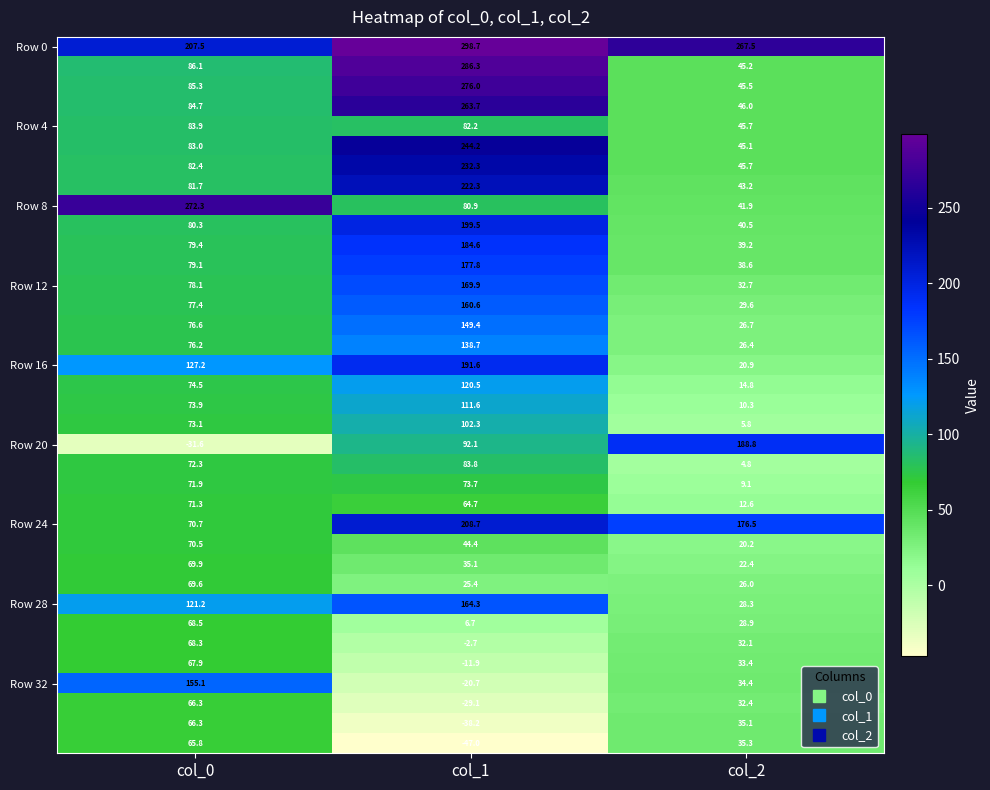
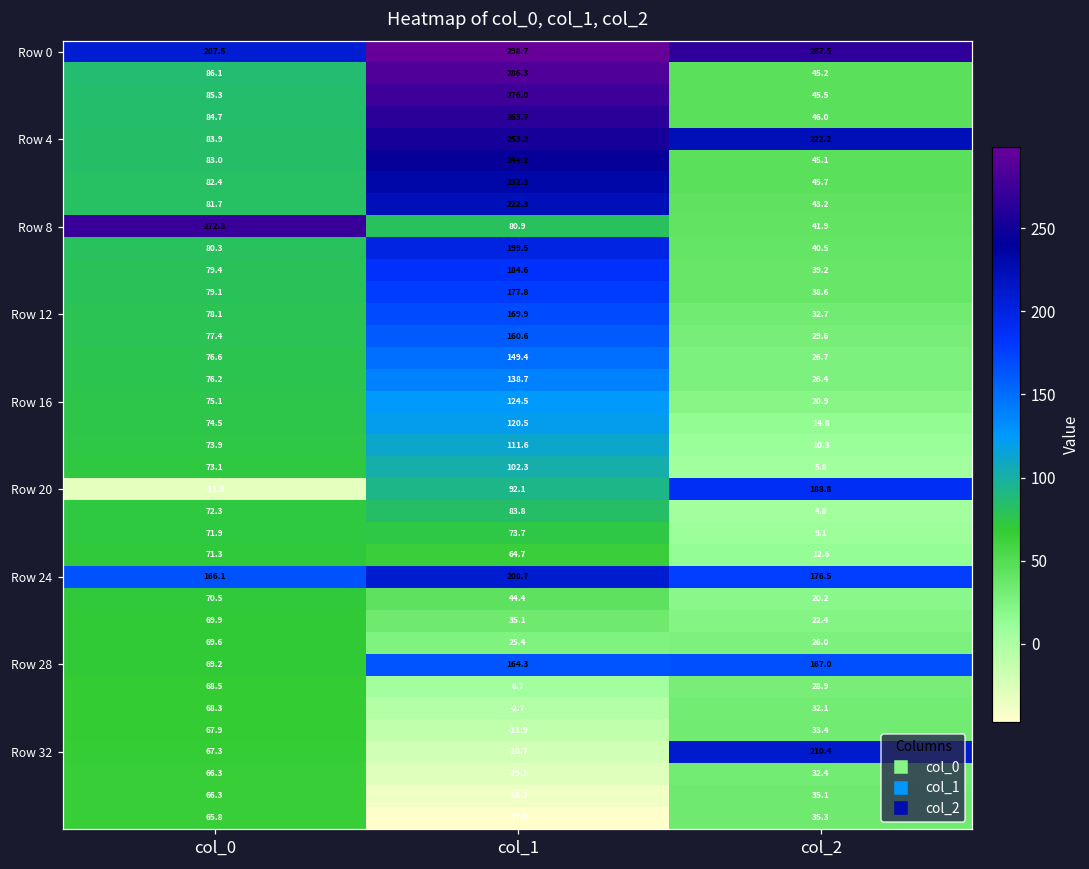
  {
    "Row 0": {
      "col_0": 207.5,
      "col_1": 298.7,
      "col_2": 267.5
    },
    "Row 4": {
      "col_0": 83.9,
-     "col_1": 82.2,
-     "col_2": 45.7
+     "col_1": 253.2,
+     "col_2": 222.2
    },
    "Row 8": {
      "col_0": 272.3,
      "col_1": 80.9,
      "col_2": 41.9
    },
    "Row 12": {
      "col_0": 78.1,
      "col_1": 169.9,
      "col_2": 32.7
    },
    "Row 16": {
-     "col_0": 127.2,
-     "col_1": 191.6,
+     "col_0": 75.1,
+     "col_1": 124.5,
      "col_2": 20.9
    },
    "Row 20": {
      "col_0": -31.6,
      "col_1": 92.1,
      "col_2": 188.8
    },
    "Row 24": {
-     "col_0": 70.7,
+     "col_0": 166.1,
      "col_1": 208.7,
      "col_2": 176.5
    },
    "Row 28": {
-     "col_0": 121.2,
+     "col_0": 69.2,
      "col_1": 164.3,
-     "col_2": 28.3
+     "col_2": 167.0
    },
    "Row 32": {
-     "col_0": 155.1,
+     "col_0": 67.3,
      "col_1": -20.7,
-     "col_2": 34.4
+     "col_2": 210.4
    }
  }
